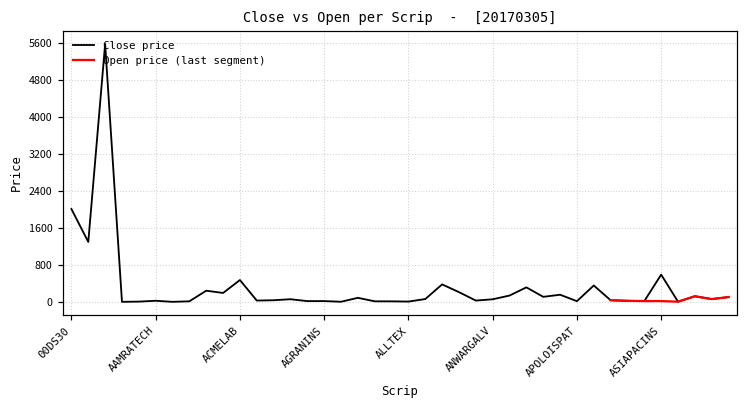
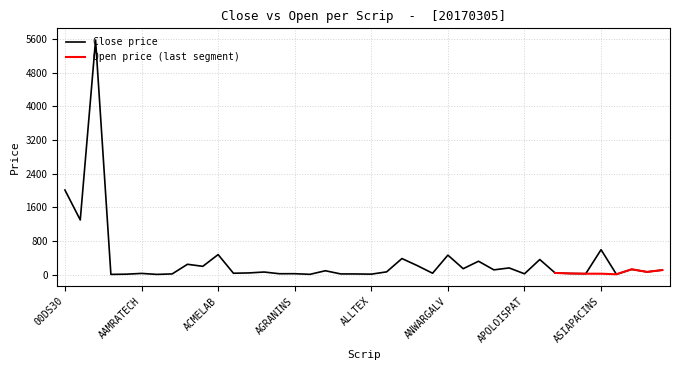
  {
    "Close price": {
      "00DS30": 2000,
      "AAMRATECH": 0,
      "ACMELAB": 500,
      "AGRANINS": 0,
      "ALLTEX": 0,
-     "ANWARGALV": 100,
+     "ANWARGALV": 500,
      "APOLOISPAT": 0,
      "ASIAPACINS": 600
    },
    "Open price (last segment)": {
      "ASIAPACINS": 0
    }
  }
